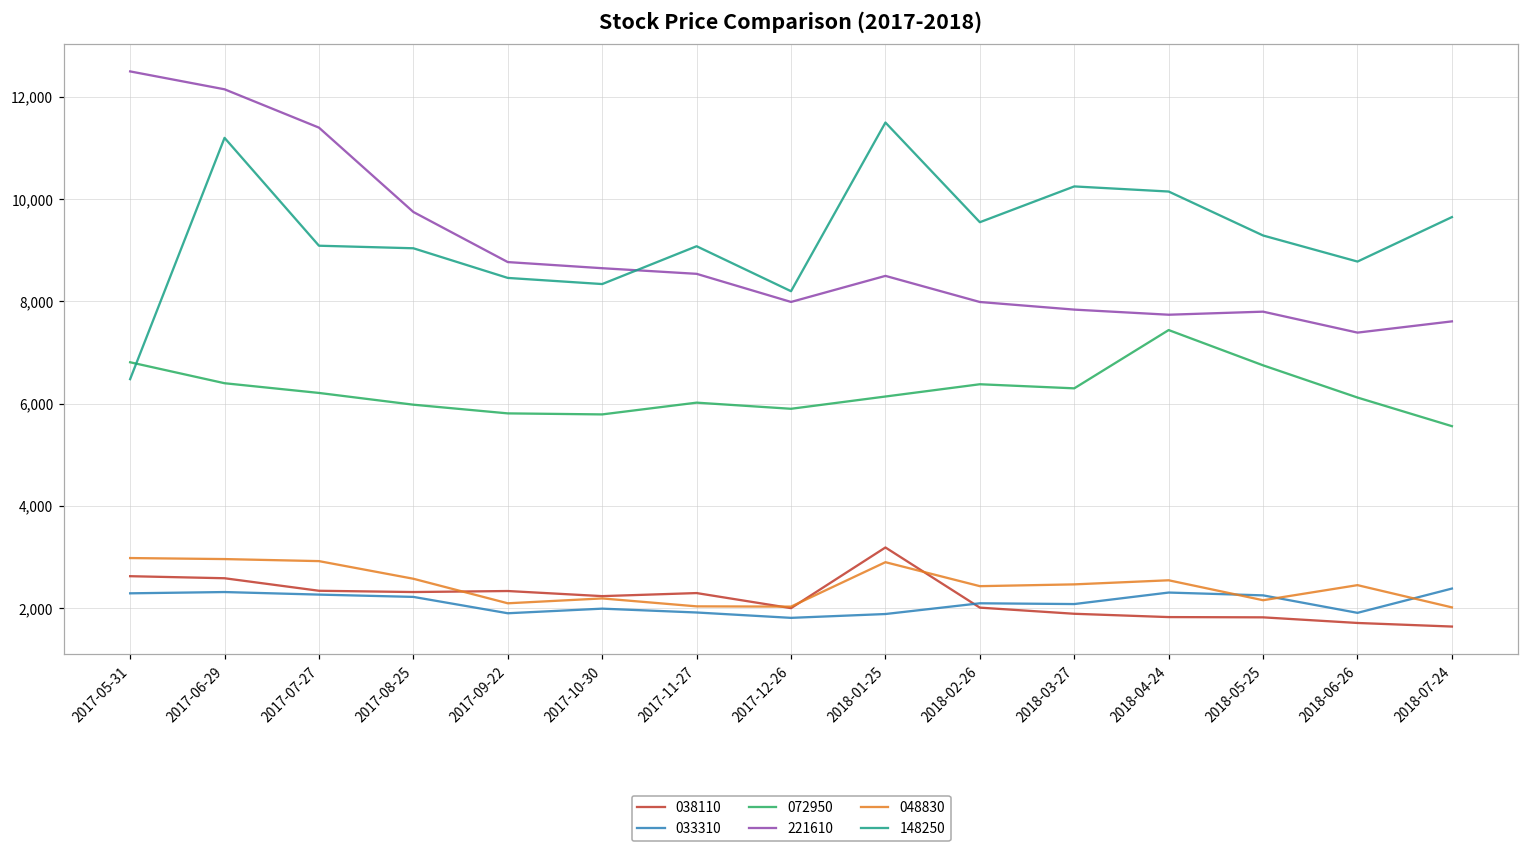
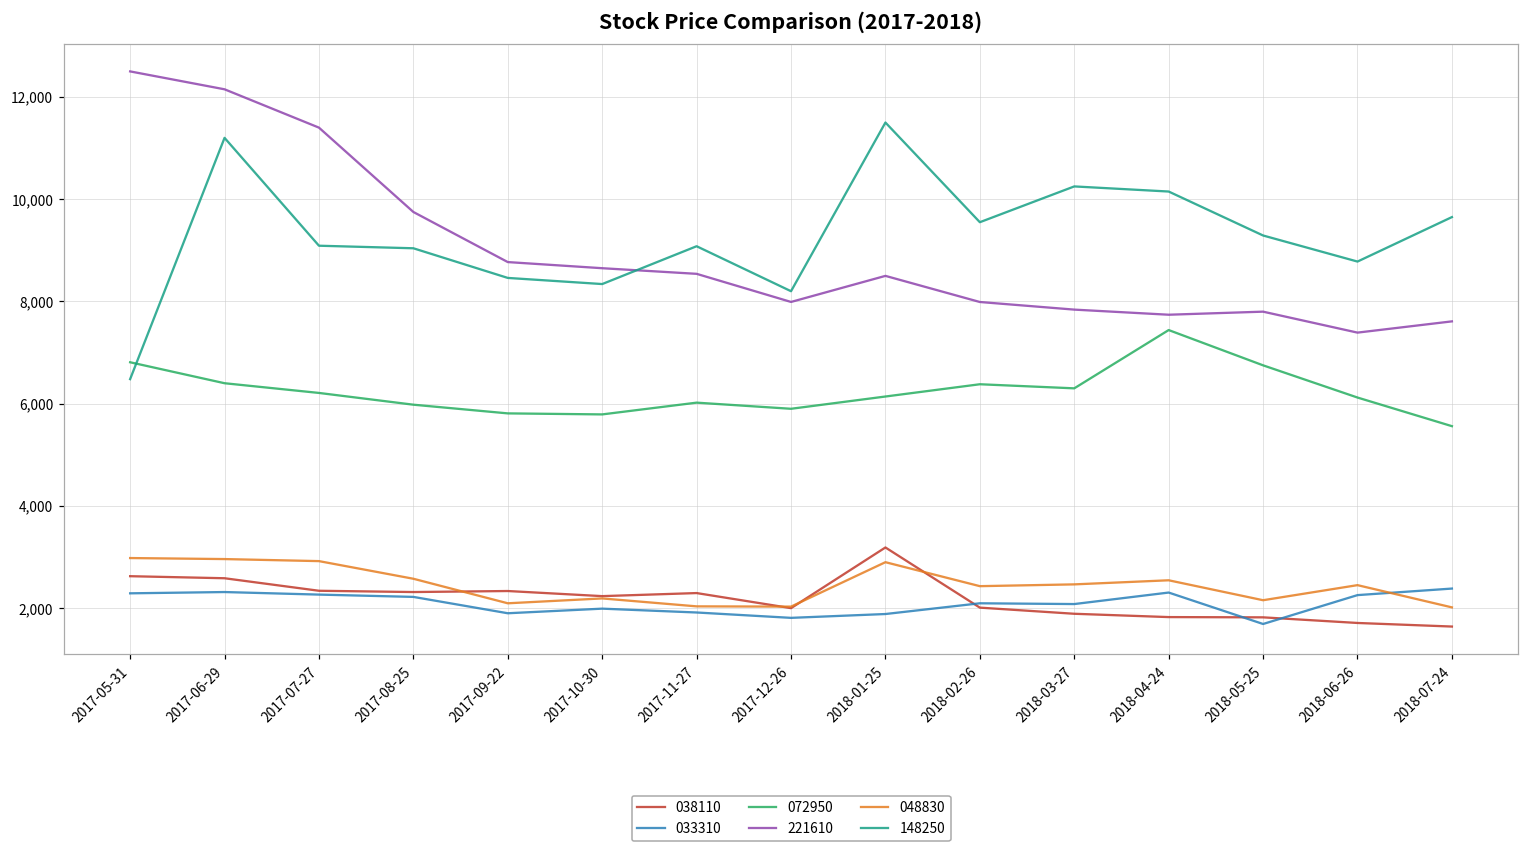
  {
    "038110": {
      "2017-05-31": "2,600",
      "2017-06-29": "2,600",
      "2017-07-27": "2,300",
      "2017-08-25": "2,300",
      "2017-09-22": "2,300",
      "2017-11-27": "2,300",
      "2018-01-25": "3,200",
      "2018-02-26": "2,000",
      "2018-03-27": "1,900",
      "2018-04-24": "1,800",
      "2018-05-25": "1,800",
      "2018-06-26": "1,700",
      "2018-07-24": "1,600"
    },
    "033310": {
      "2017-05-31": "2,300",
      "2017-06-29": "2,300",
      "2017-07-27": "2,300",
      "2017-08-25": "2,200",
      "2017-09-22": "1,900",
      "2017-10-30": "2,000",
      "2017-11-27": "1,900",
      "2017-12-26": "1,800",
      "2018-01-25": "1,900",
      "2018-02-26": "2,100",
      "2018-03-27": "2,100",
      "2018-04-24": "2,300",
-     "2018-05-25": "2,300",
-     "2018-06-26": "1,900",
+     "2018-05-25": "1,700",
+     "2018-06-26": "2,300",
      "2018-07-24": "2,400"
    },
    "221610": {
      "2017-05-31": "12,500",
      "2017-06-29": "12,200",
      "2017-07-27": "11,400",
      "2017-08-25": "9,800",
      "2017-09-22": "8,800",
      "2017-10-30": "8,700",
      "2017-11-27": "8,500",
      "2017-12-26": "8,000",
      "2018-01-25": "8,500",
      "2018-02-26": "8,000",
      "2018-03-27": "7,800",
      "2018-04-24": "7,700",
      "2018-05-25": "7,800",
      "2018-06-26": "7,400",
      "2018-07-24": "7,600"
    },
    "048830": {
      "2017-05-31": "3,000",
      "2017-06-29": "3,000",
      "2017-07-27": "2,900",
      "2017-08-25": "2,600",
      "2017-09-22": "2,100",
      "2017-11-27": "2,000",
      "2018-01-25": "2,900",
      "2018-02-26": "2,400",
      "2018-03-27": "2,500",
      "2018-04-24": "2,500",
      "2018-05-25": "2,200",
      "2018-06-26": "2,500",
      "2018-07-24": "2,000"
    }
  }
